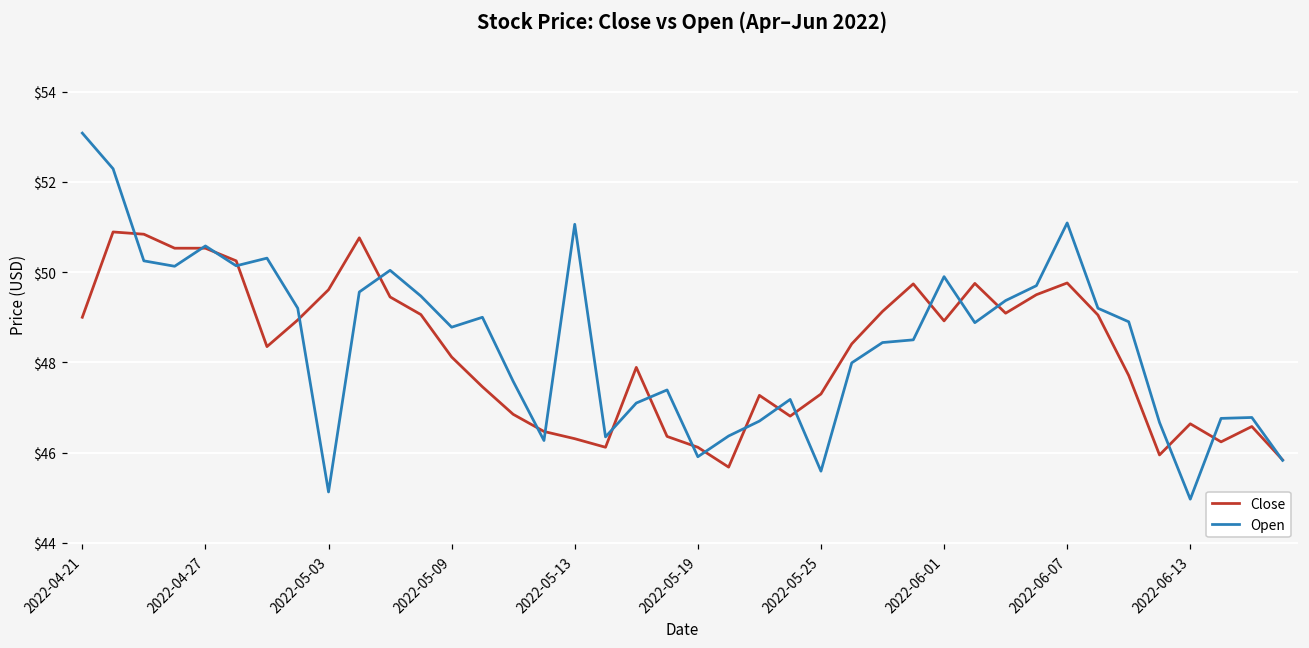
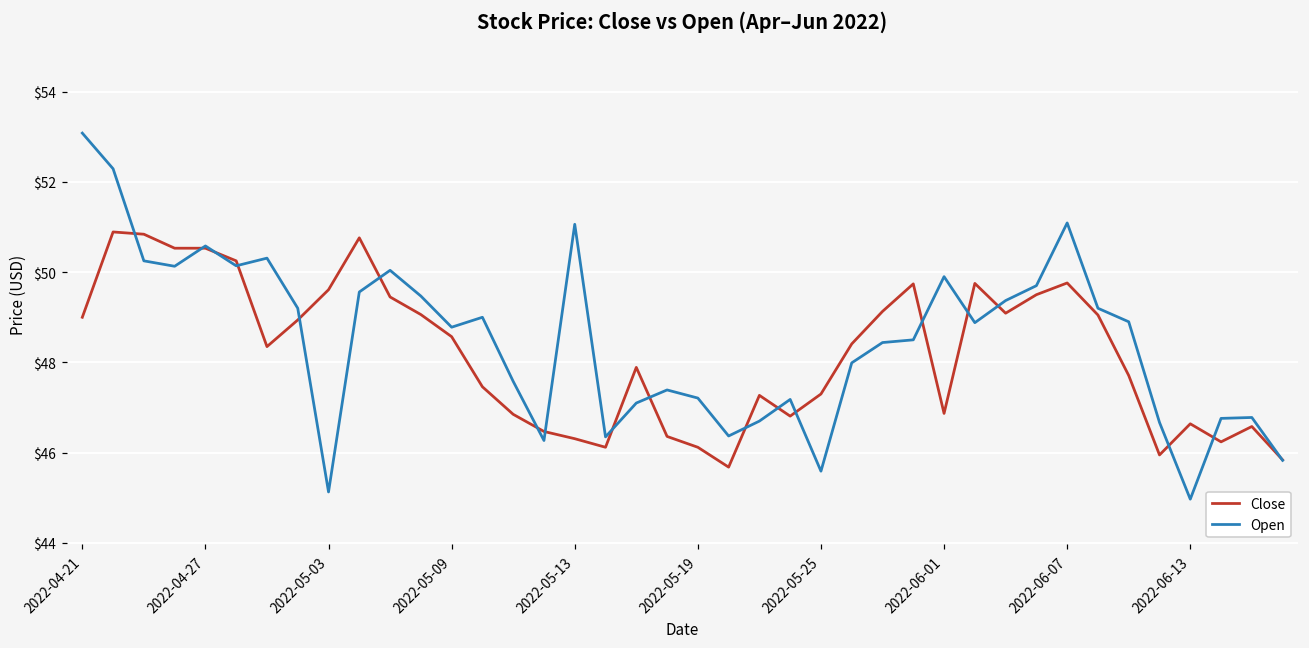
  {
    "Close": {
      "2022-04-21": "$49.0",
      "2022-05-03": "$49.6",
-     "2022-05-09": "$48.1",
+     "2022-05-09": "$48.6",
      "2022-05-13": "$46.3",
      "2022-05-19": "$46.1",
      "2022-05-25": "$47.3",
-     "2022-06-01": "$48.9",
+     "2022-06-01": "$46.9",
      "2022-06-07": "$49.8",
      "2022-06-13": "$46.6"
    },
    "Open": {
      "2022-04-21": "$53.1",
      "2022-05-03": "$45.1",
      "2022-05-09": "$48.8",
      "2022-05-13": "$51.1",
-     "2022-05-19": "$45.9",
+     "2022-05-19": "$47.2",
      "2022-05-25": "$45.6",
      "2022-06-01": "$49.9",
      "2022-06-07": "$51.1",
      "2022-06-13": "$45.0"
    }
  }
